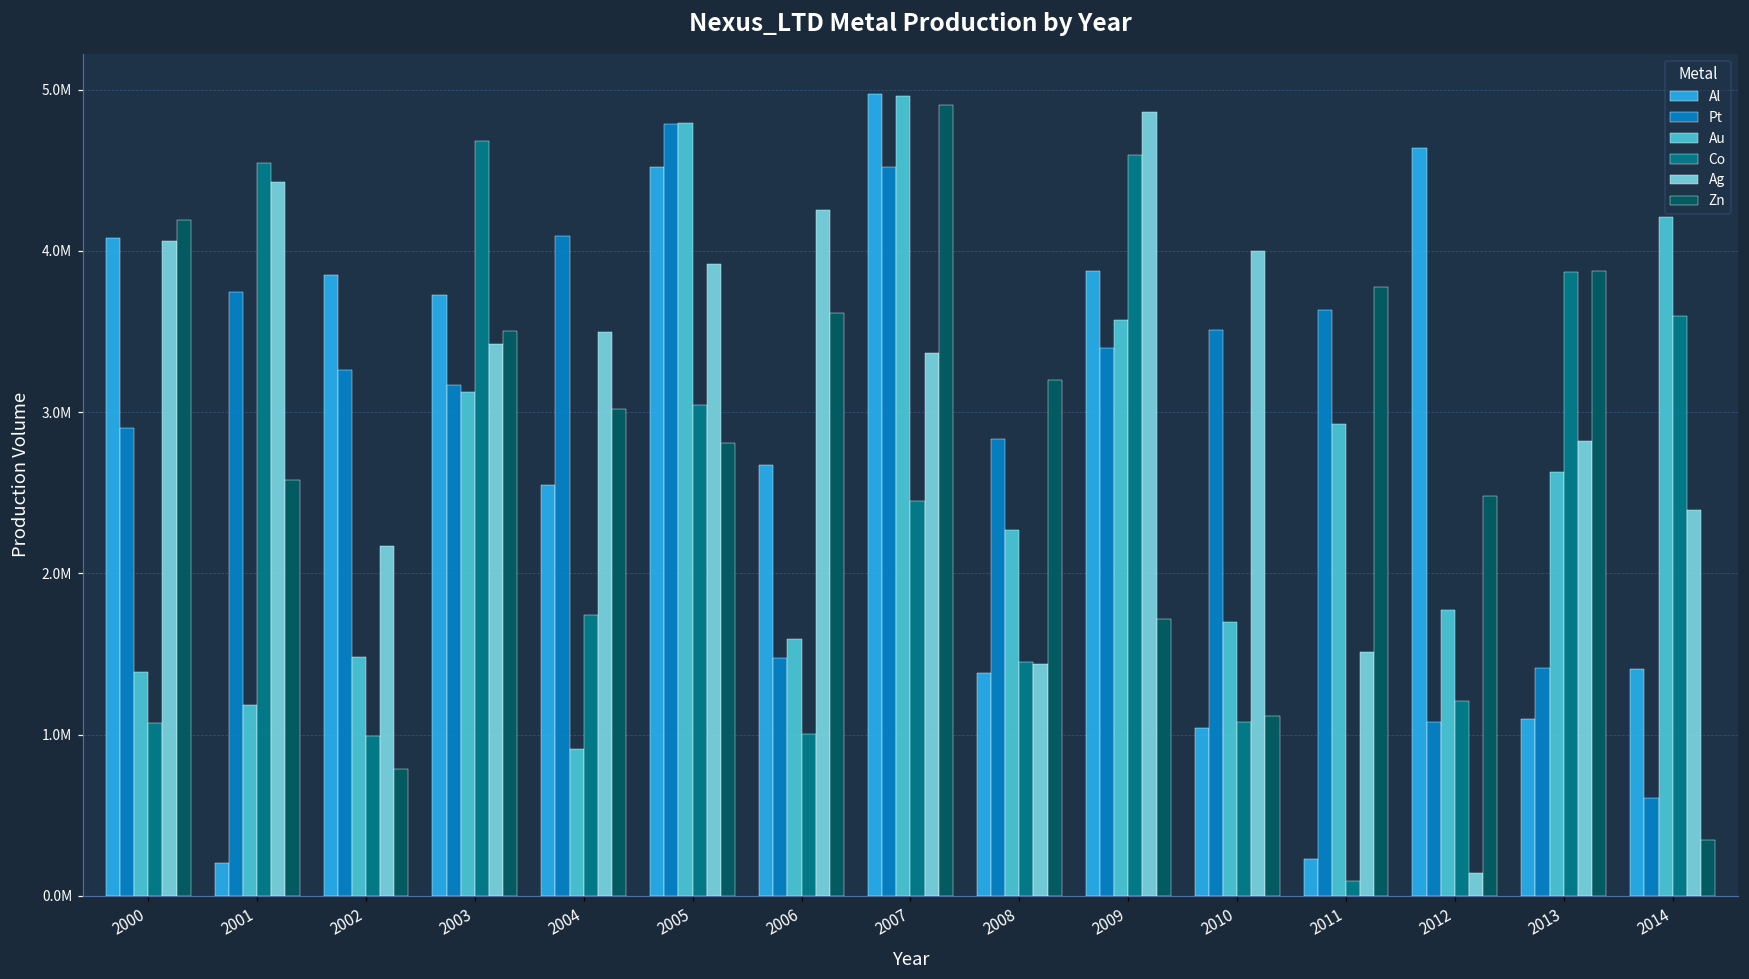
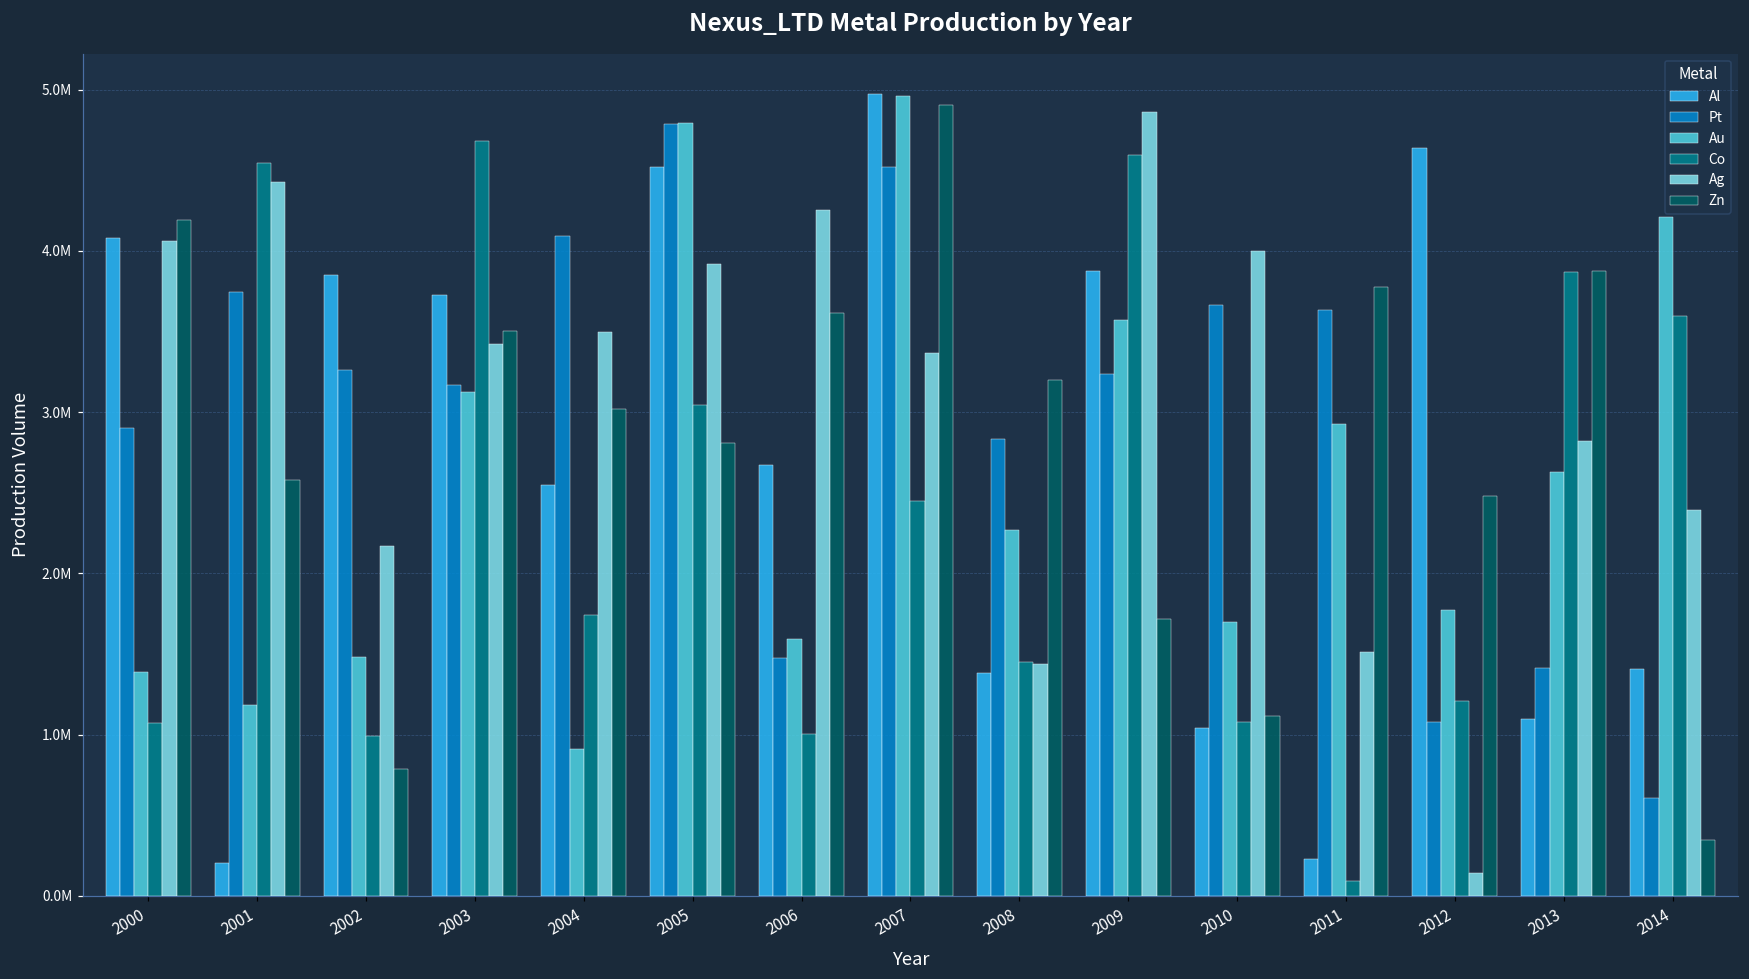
  {
    "Pt": {
      "2000": 2900000,
      "2001": 3750000,
      "2002": 3260000,
      "2003": 3170000,
      "2004": 4090000,
      "2005": 4790000,
      "2006": 1480000,
      "2007": 4520000,
      "2008": 2830000,
-     "2009": 3400000,
-     "2010": 3510000,
+     "2009": 3240000,
+     "2010": 3670000,
      "2011": 3630000,
      "2012": 1080000,
      "2013": 1410000,
      "2014": 610000
    }
  }
